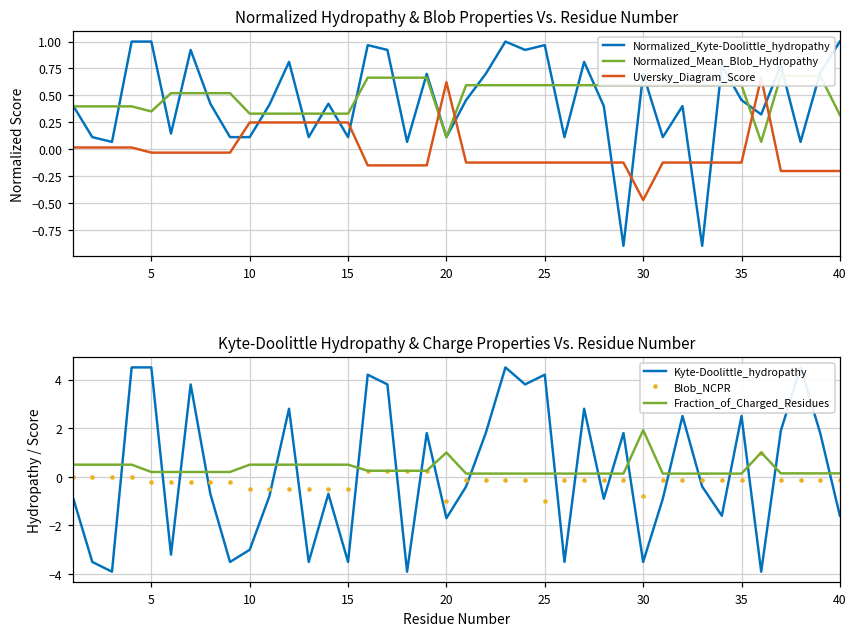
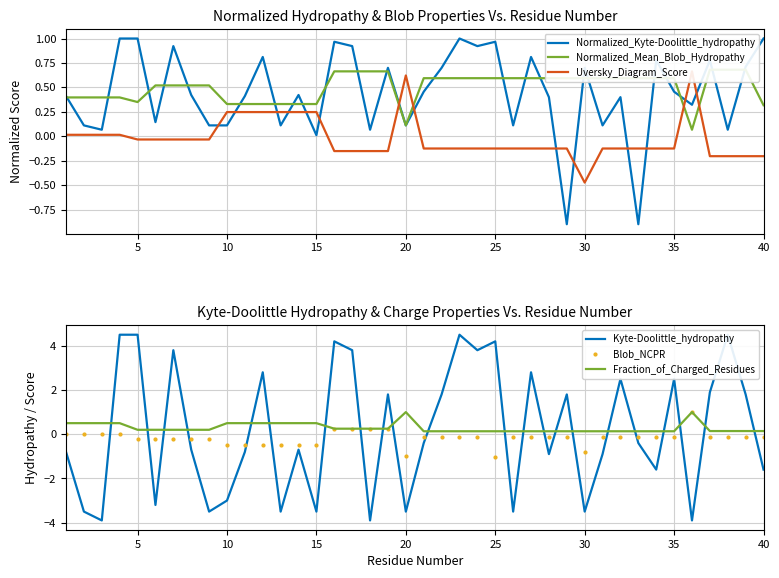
  {
    "Normalized Hydropathy & Blob Properties Vs. Residue Number": {
      "Normalized_Kyte-Doolittle_hydropathy": {
        "5": 1.0,
        "10": 0.1,
-       "15": 0.1,
+       "15": 0.0,
        "25": 1.0,
        "35": 0.5,
        "40": 1.0
      },
      "Normalized_Mean_Blob_Hydropathy": {
        "5": 0.4,
        "10": 0.3,
        "15": 0.3,
        "25": 0.6,
        "40": 0.3
      },
      "Uversky_Diagram_Score": {
        "5": 0.0,
        "10": 0.2,
        "15": 0.2,
        "20": 0.6,
        "25": -0.1,
        "30": -0.5,
        "35": -0.1,
        "40": -0.2
      }
    },
    "Kyte-Doolittle Hydropathy & Charge Properties Vs. Residue Number": {
      "Kyte-Doolittle_hydropathy": {
        "5": 4.5,
        "10": -3.0,
        "15": -3.5,
-       "20": -1.7,
+       "20": -3.5,
        "25": 4.2,
        "30": -3.5,
        "35": 2.5,
        "40": -1.6
      },
      "Blob_NCPR": {
        "5": -0.2,
        "10": -0.5,
        "15": -0.5,
        "20": -1.0,
        "25": -1.0,
        "30": -0.8,
        "35": -0.1,
        "40": -0.1
      },
      "Fraction_of_Charged_Residues": {
        "5": 0.2,
        "10": 0.5,
        "15": 0.5,
        "20": 1.0,
        "25": 0.1,
-       "30": 1.9,
+       "30": 0.1,
        "35": 0.1,
        "40": 0.1
      }
    }
  }
